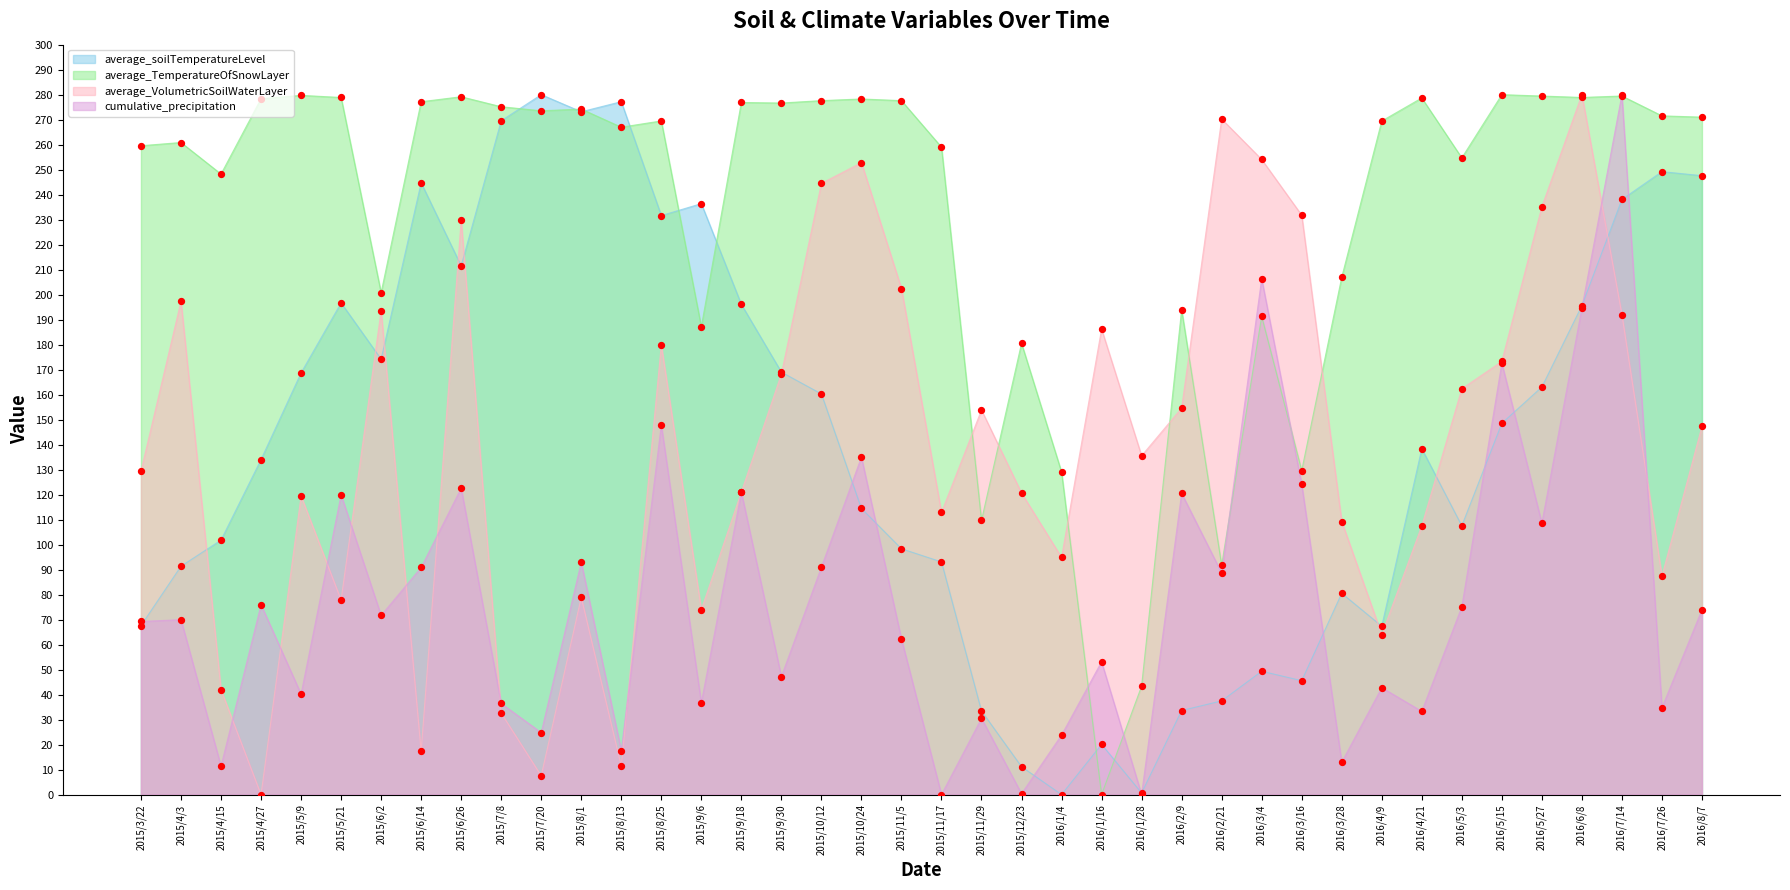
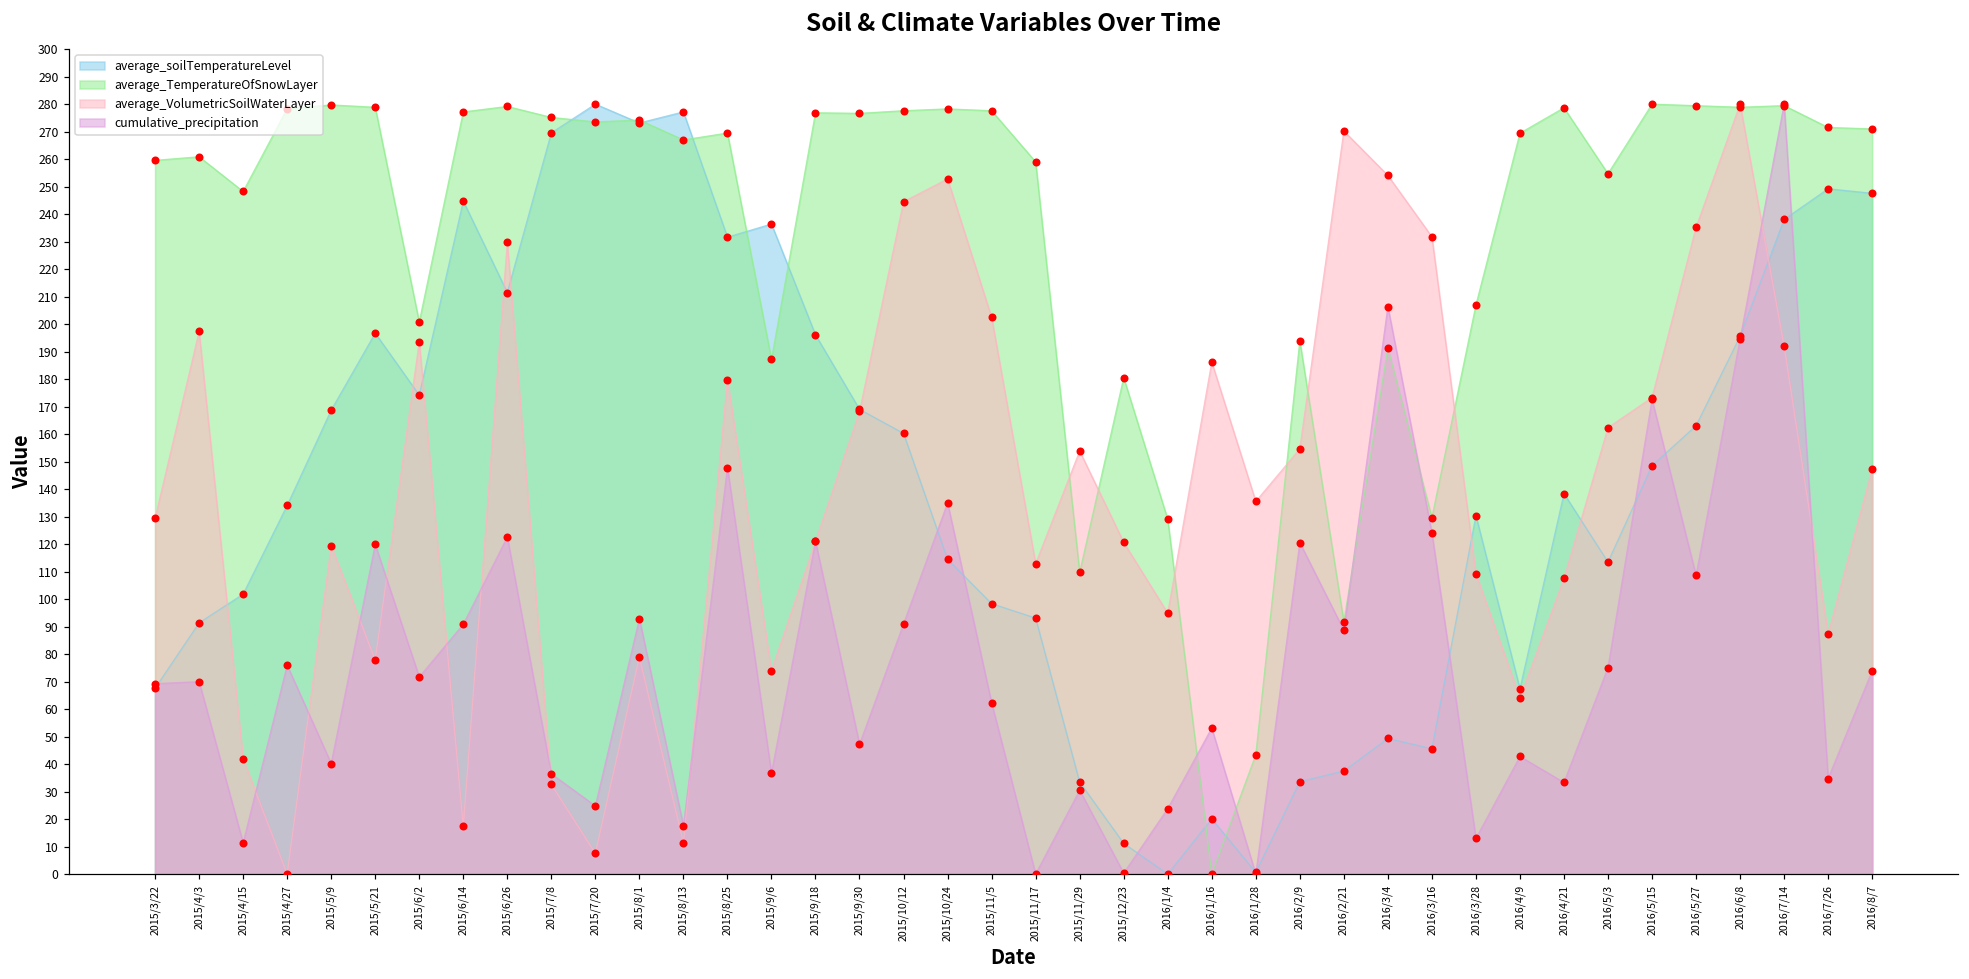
  {
    "average_soilTemperatureLevel": {
      "2015/3/22": 68,
      "2015/4/3": 91,
      "2015/4/15": 102,
      "2015/4/27": 134,
      "2015/5/9": 169,
      "2015/5/21": 197,
      "2015/6/2": 174,
      "2015/6/14": 245,
      "2015/6/26": 211,
      "2015/7/8": 270,
      "2015/7/20": 280,
      "2015/8/1": 273,
      "2015/8/13": 277,
      "2015/8/25": 232,
      "2015/9/6": 236,
      "2015/9/18": 196,
      "2015/10/12": 160,
      "2015/10/24": 114,
      "2015/11/5": 98,
      "2015/11/17": 93,
      "2015/11/29": 33,
      "2015/12/23": 11,
      "2016/1/4": 0,
      "2016/1/16": 20,
      "2016/2/9": 34,
      "2016/2/21": 37,
      "2016/3/4": 49,
      "2016/3/16": 46,
-     "2016/3/28": 81,
+     "2016/3/28": 130,
      "2016/4/9": 67,
      "2016/4/21": 138,
-     "2016/5/3": 108,
+     "2016/5/3": 113,
      "2016/5/15": 149,
      "2016/5/27": 163,
      "2016/7/14": 238,
      "2016/7/26": 249,
      "2016/8/7": 248
    },
    "average_TemperatureOfSnowLayer": {
      "2015/3/22": 260,
      "2015/4/3": 261,
      "2015/4/15": 248,
      "2015/5/9": 280,
      "2015/5/21": 279,
      "2015/6/2": 201,
      "2015/6/14": 277,
      "2015/6/26": 279,
      "2015/7/8": 275,
      "2015/7/20": 274,
      "2015/8/1": 274,
      "2015/8/13": 267,
      "2015/8/25": 269,
      "2015/9/6": 187,
      "2015/9/18": 277,
      "2015/9/30": 277,
      "2015/10/12": 278,
      "2015/10/24": 278,
      "2015/11/5": 278,
      "2015/11/17": 259,
      "2015/11/29": 110,
      "2015/12/23": 181,
      "2016/1/4": 129,
      "2016/1/16": 0,
      "2016/1/28": 43,
      "2016/2/9": 194,
      "2016/2/21": 92,
      "2016/3/4": 191,
      "2016/3/16": 130,
      "2016/3/28": 207,
      "2016/4/9": 269,
      "2016/4/21": 279,
      "2016/5/3": 255,
      "2016/5/15": 280,
      "2016/5/27": 279,
      "2016/6/8": 279,
      "2016/7/26": 272,
      "2016/8/7": 271
    }
  }
